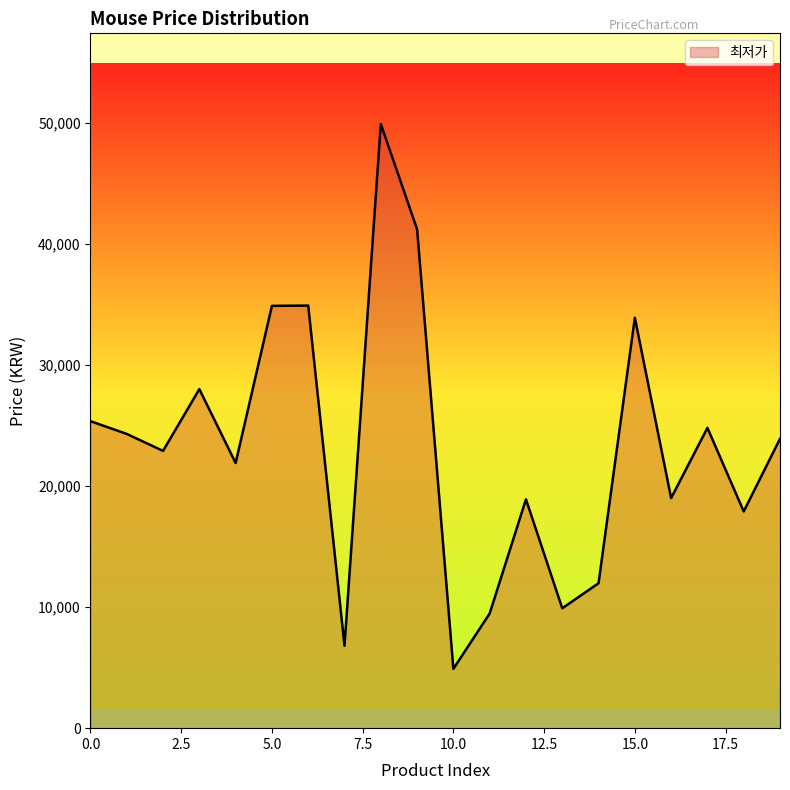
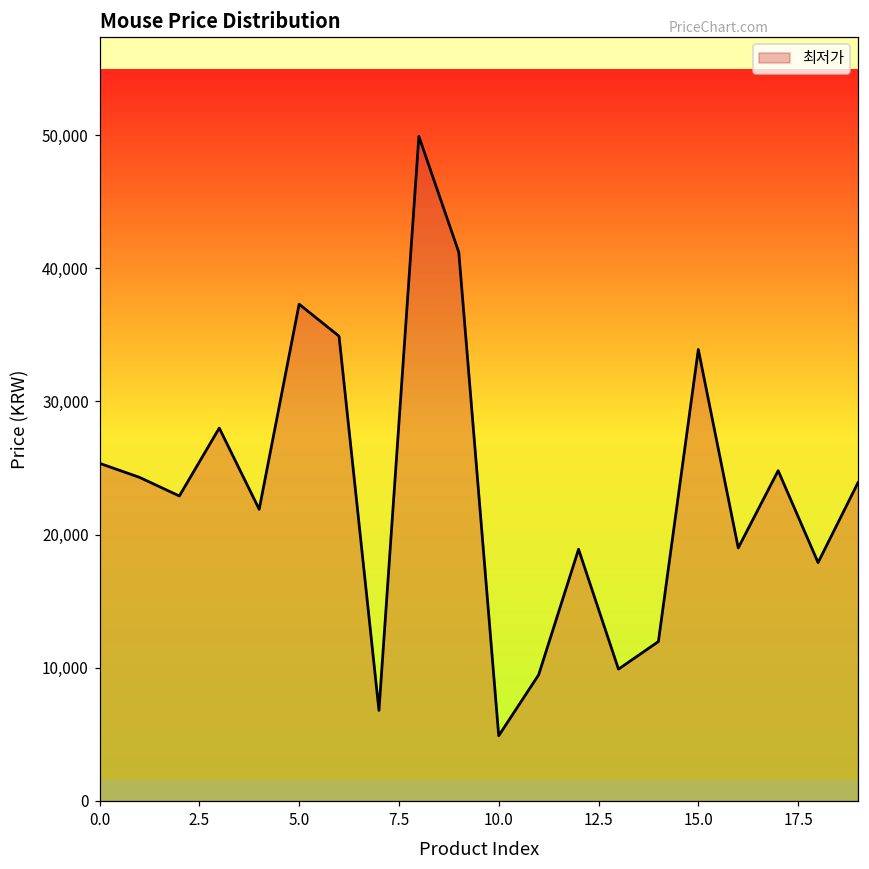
  {
    "0.0": "25,400",
-   "5.0": "34,900",
+   "5.0": "37,300",
    "10.0": "4,900",
    "15.0": "33,900"
  }
